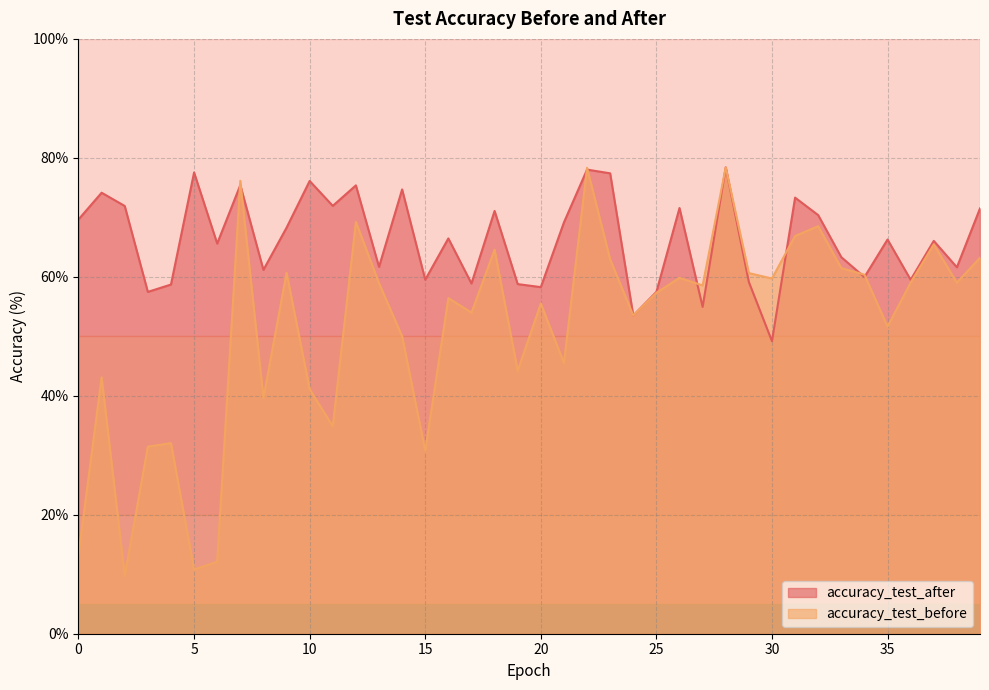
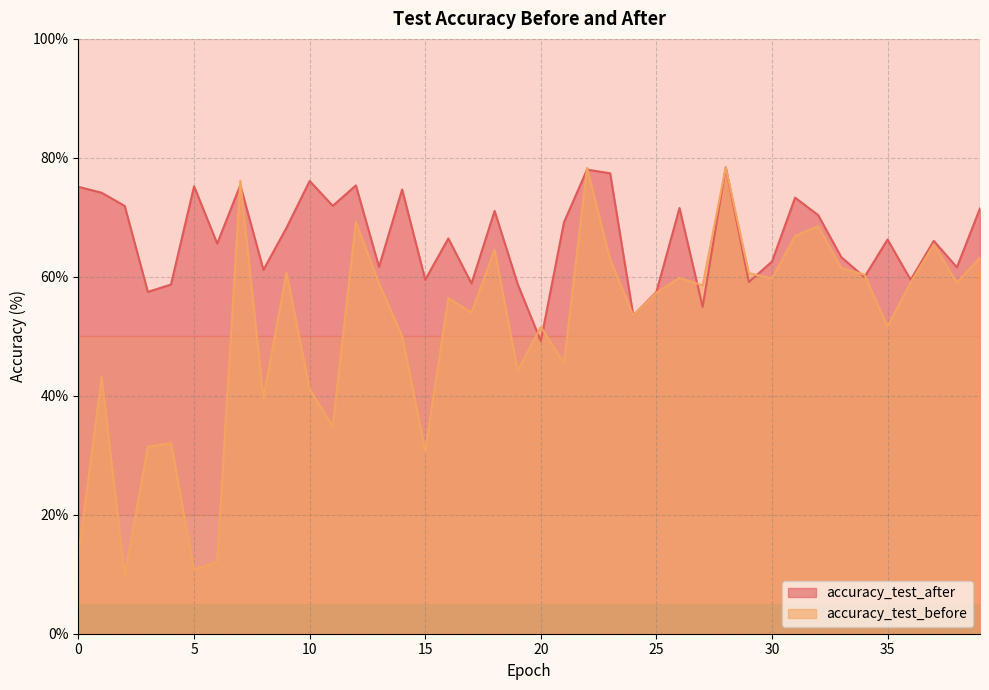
  {
    "accuracy_test_after": {
-     "0": "70%",
-     "5": "78%",
+     "0": "75%",
+     "5": "75%",
      "10": "76%",
      "15": "60%",
-     "20": "58%",
-     "30": "49%",
+     "20": "49%",
+     "30": "63%",
      "35": "66%"
    },
    "accuracy_test_before": {
      "0": "13%",
      "5": "11%",
      "10": "41%",
      "15": "31%",
-     "20": "56%",
+     "20": "52%",
      "30": "60%",
      "35": "52%"
    }
  }
